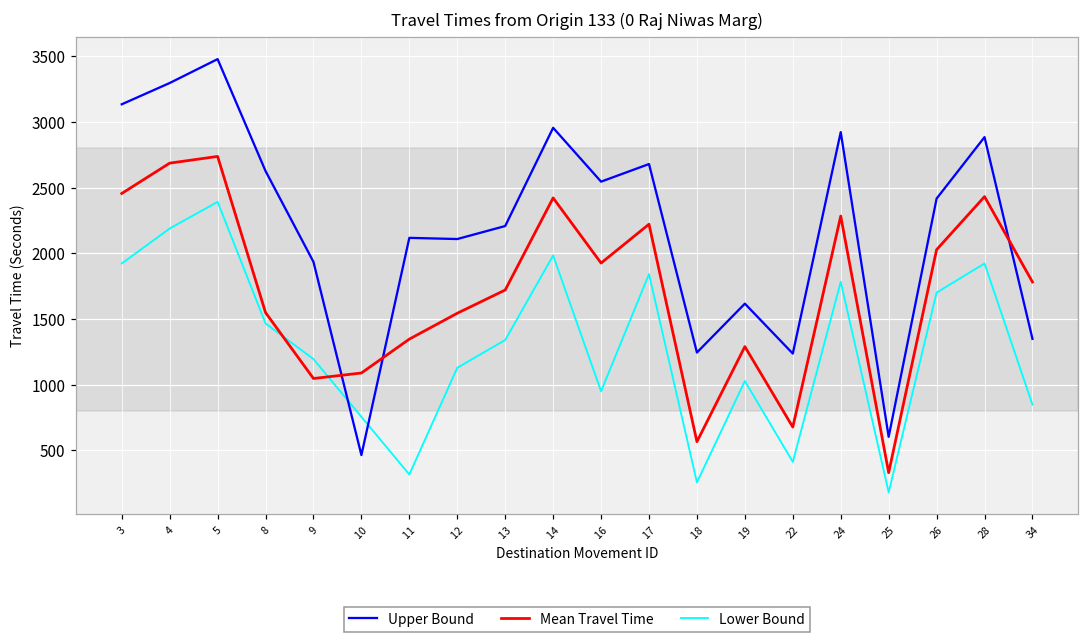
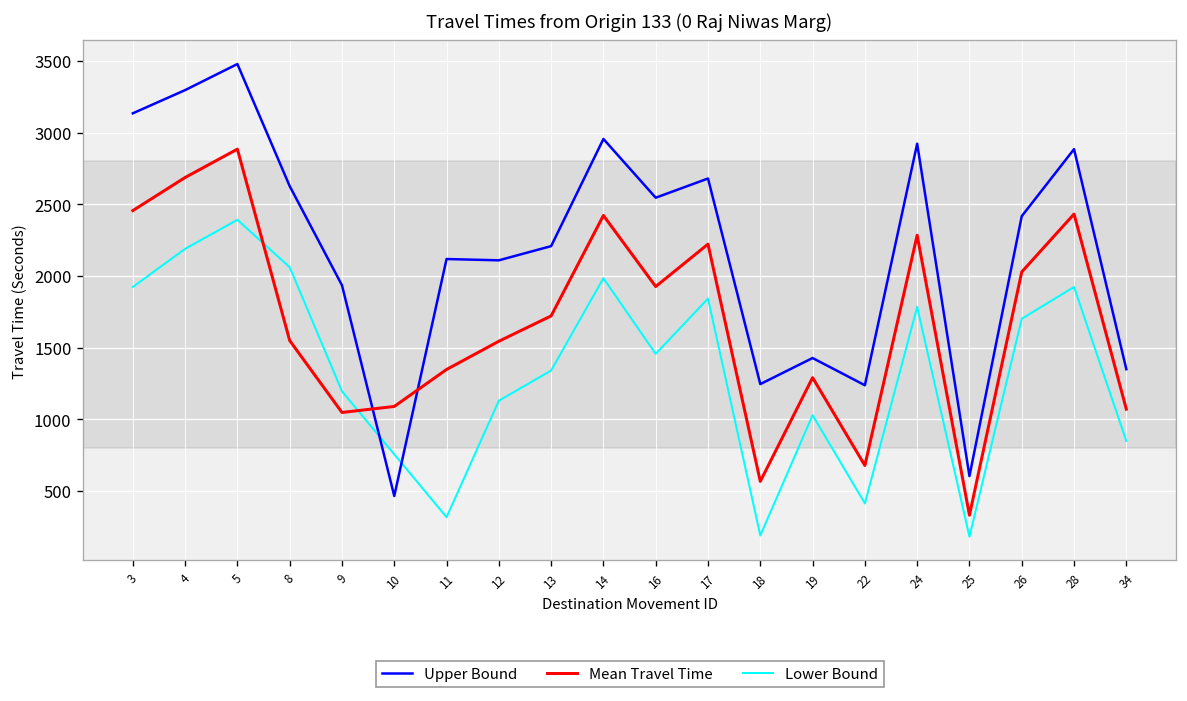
  {
    "Upper Bound": {
      "3": 3140,
      "4": 3300,
      "5": 3480,
      "8": 2630,
      "9": 1940,
      "10": 470,
      "11": 2120,
      "12": 2110,
      "13": 2210,
      "14": 2960,
      "16": 2550,
      "17": 2680,
      "18": 1250,
-     "19": 1620,
+     "19": 1430,
      "22": 1240,
      "24": 2920,
      "25": 600,
      "26": 2420,
      "28": 2890,
      "34": 1350
    },
    "Mean Travel Time": {
      "3": 2460,
      "4": 2690,
-     "5": 2740,
+     "5": 2890,
      "8": 1550,
      "9": 1050,
      "10": 1090,
      "11": 1350,
      "12": 1550,
      "13": 1720,
      "14": 2420,
      "16": 1930,
      "17": 2220,
      "18": 570,
      "19": 1290,
      "22": 680,
      "24": 2290,
      "25": 330,
      "26": 2030,
      "28": 2430,
-     "34": 1780
+     "34": 1070
    },
    "Lower Bound": {
      "3": 1920,
      "4": 2190,
      "5": 2390,
-     "8": 1470,
+     "8": 2060,
      "9": 1200,
      "10": 760,
      "11": 320,
      "12": 1130,
      "13": 1340,
      "14": 1990,
-     "16": 950,
+     "16": 1460,
      "17": 1840,
-     "18": 260,
+     "18": 190,
      "19": 1030,
      "22": 410,
      "24": 1790,
      "25": 180,
      "26": 1700,
      "28": 1920,
      "34": 850
    }
  }
